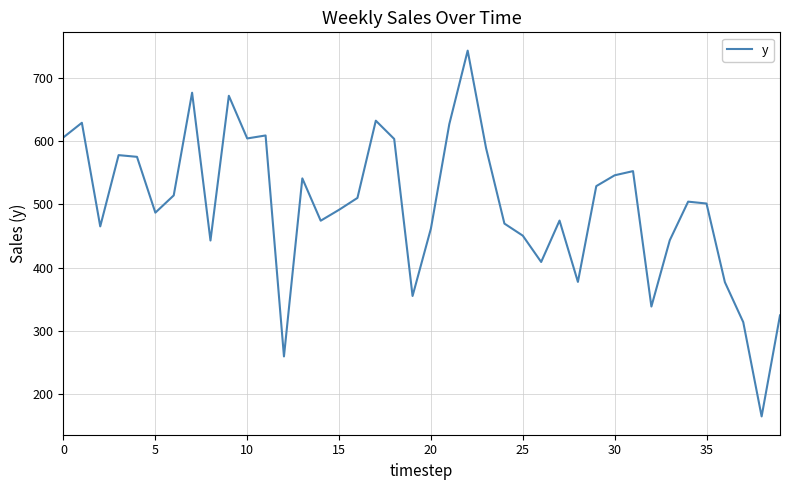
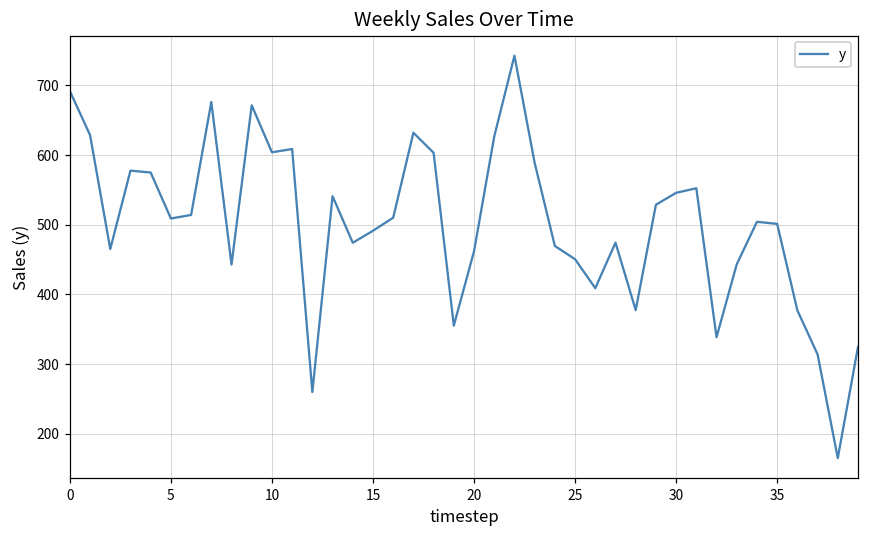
  {
-   "0": 610,
-   "5": 490,
+   "0": 690,
+   "5": 510,
    "10": 600,
    "15": 490,
    "20": 460,
    "25": 450,
    "30": 550,
    "35": 500
  }
